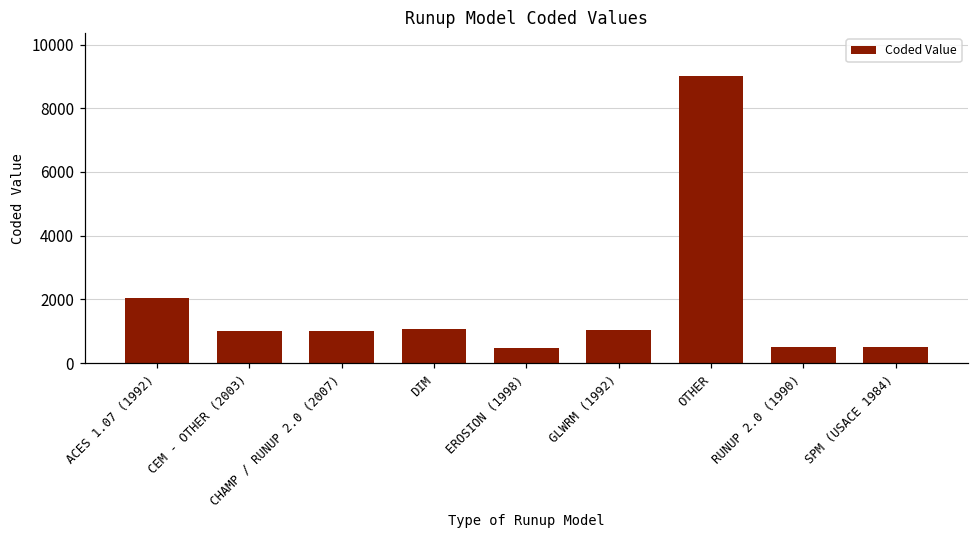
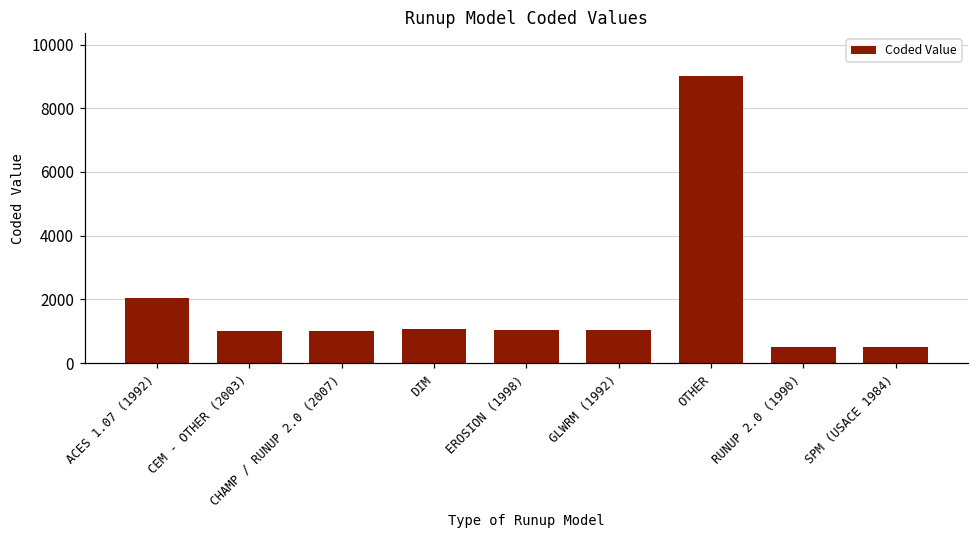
  {
    "ACES 1.07 (1992)": 2100,
    "CEM - OTHER (2003)": 1000,
    "CHAMP / RUNUP 2.0 (2007)": 1000,
    "DIM": 1100,
-   "EROSION (1998)": 500,
+   "EROSION (1998)": 1000,
    "GLWRM (1992)": 1000,
    "OTHER": 9000,
    "RUNUP 2.0 (1990)": 500,
    "SPM (USACE 1984)": 500
  }
